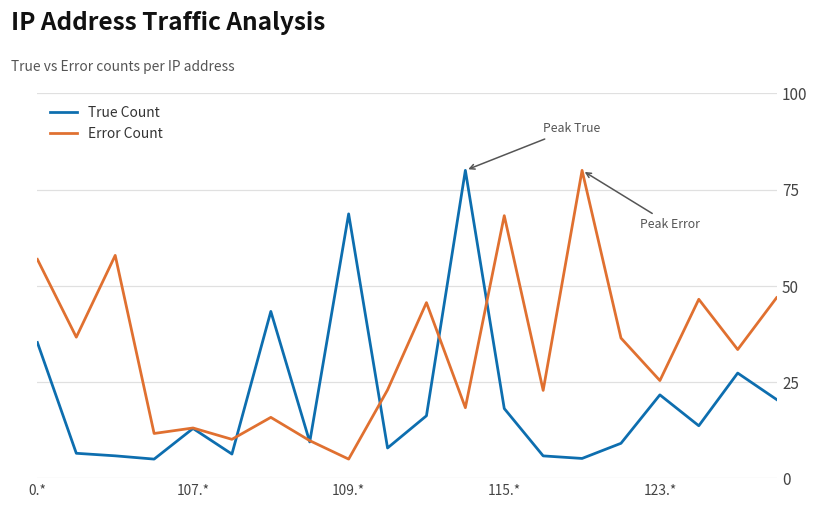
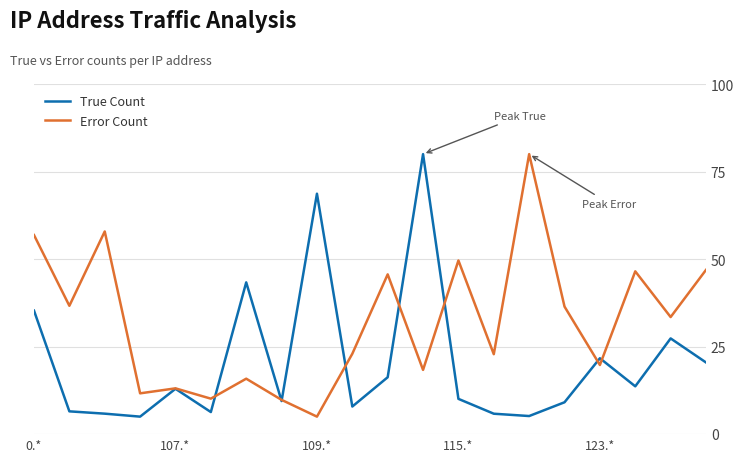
  {
    "True Count": {
      "0.*": 35,
      "109.*": 69,
-     "115.*": 18,
+     "115.*": 10,
      "123.*": 22
    },
    "Error Count": {
      "0.*": 57,
      "109.*": 5,
-     "115.*": 68,
-     "123.*": 25
+     "115.*": 50,
+     "123.*": 20
    }
  }
